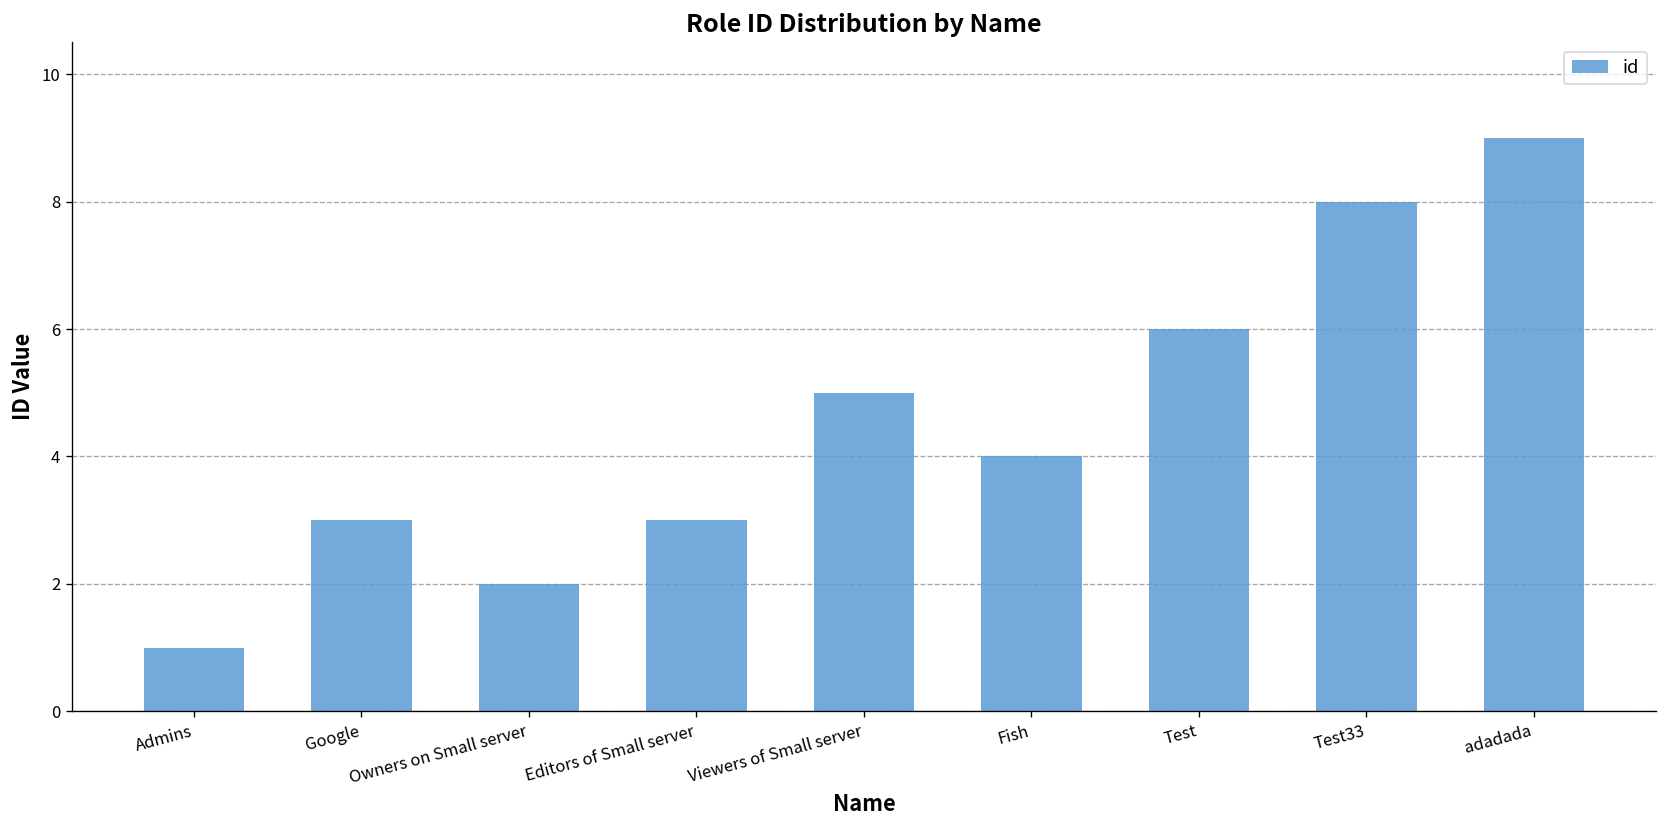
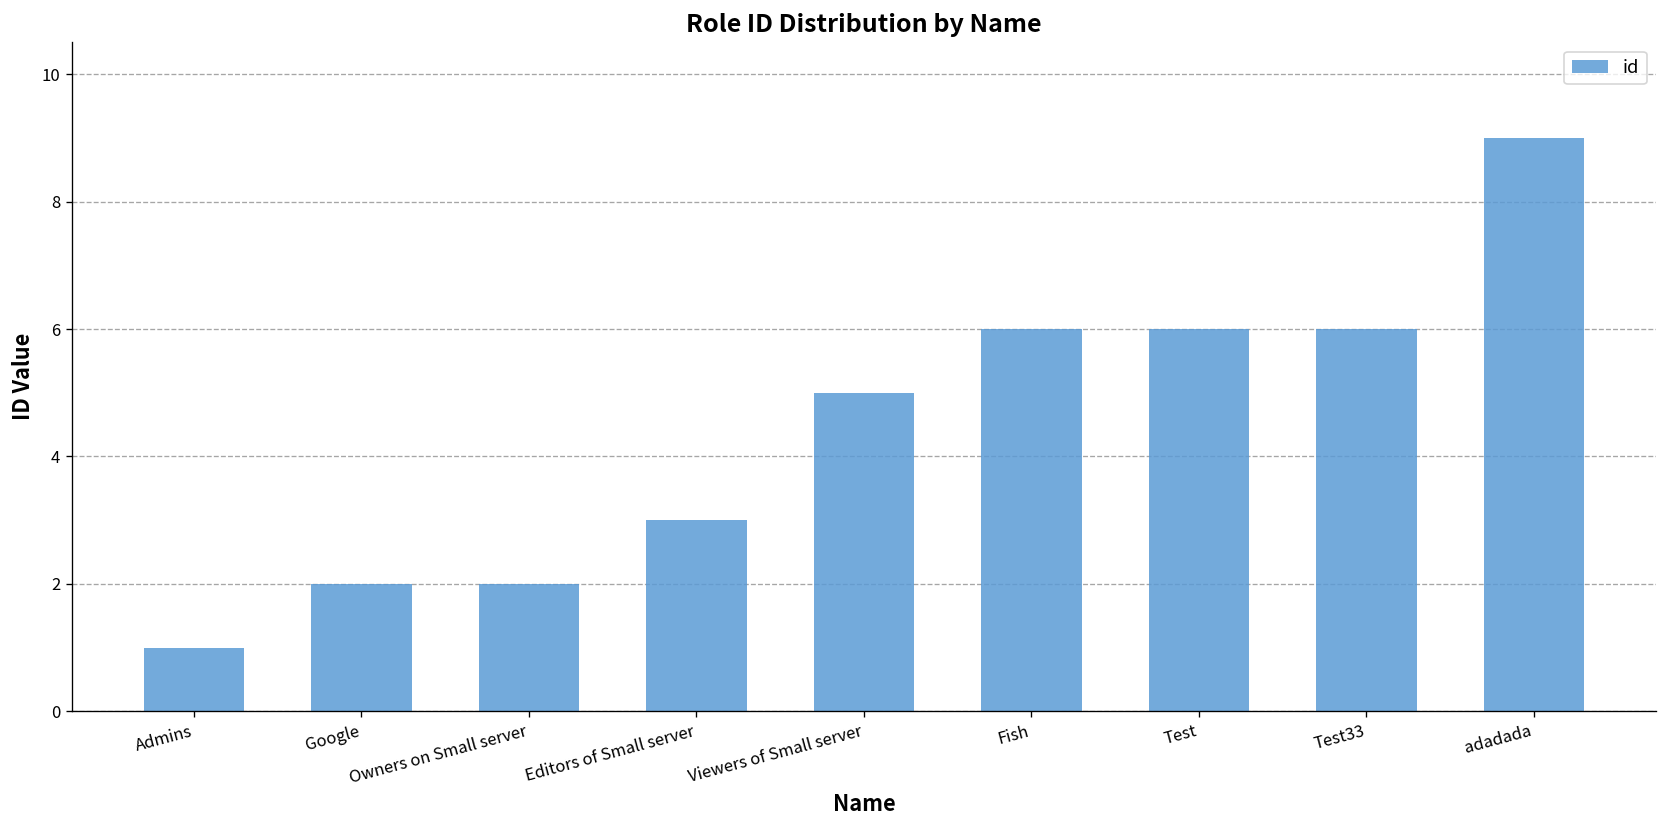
  {
    "Admins": 1,
-   "Google": 3,
+   "Google": 2,
    "Owners on Small server": 2,
    "Editors of Small server": 3,
    "Viewers of Small server": 5,
-   "Fish": 4,
+   "Fish": 6,
    "Test": 6,
-   "Test33": 8,
+   "Test33": 6,
    "adadada": 9
  }
